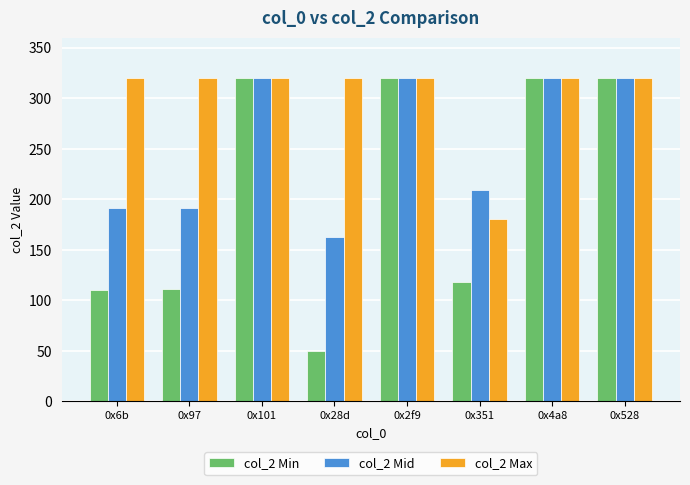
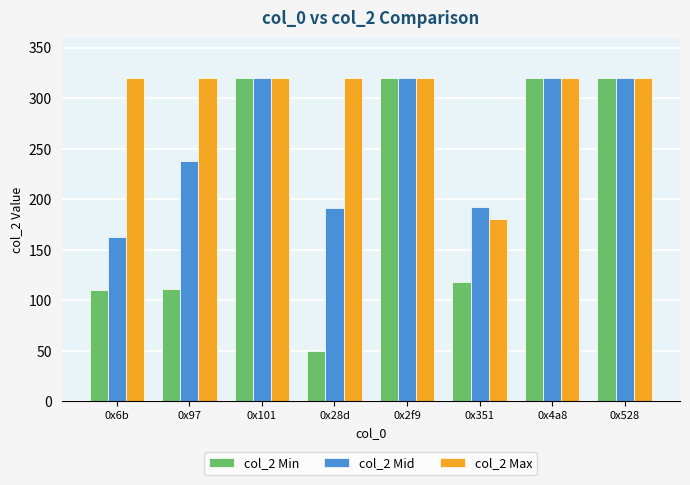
  {
    "col_2 Min": {
      "0x6b": 110,
      "0x97": 111,
      "0x101": 320,
      "0x28d": 50,
      "0x2f9": 320,
      "0x351": 118,
      "0x4a8": 320,
      "0x528": 320
    },
    "col_2 Mid": {
-     "0x6b": 191,
-     "0x97": 191,
+     "0x6b": 163,
+     "0x97": 238,
      "0x101": 320,
-     "0x28d": 163,
+     "0x28d": 191,
      "0x2f9": 320,
-     "0x351": 209,
+     "0x351": 192,
      "0x4a8": 320,
      "0x528": 320
    },
    "col_2 Max": {
      "0x6b": 320,
      "0x97": 320,
      "0x101": 320,
      "0x28d": 320,
      "0x2f9": 320,
      "0x351": 180,
      "0x4a8": 320,
      "0x528": 320
    }
  }
